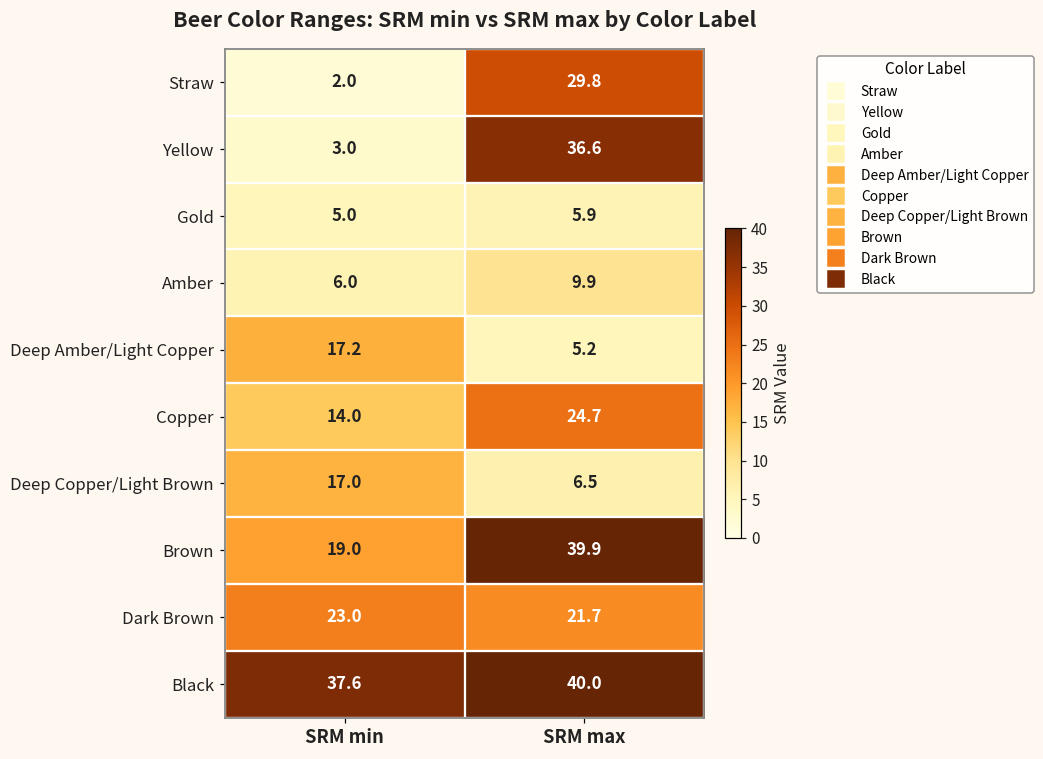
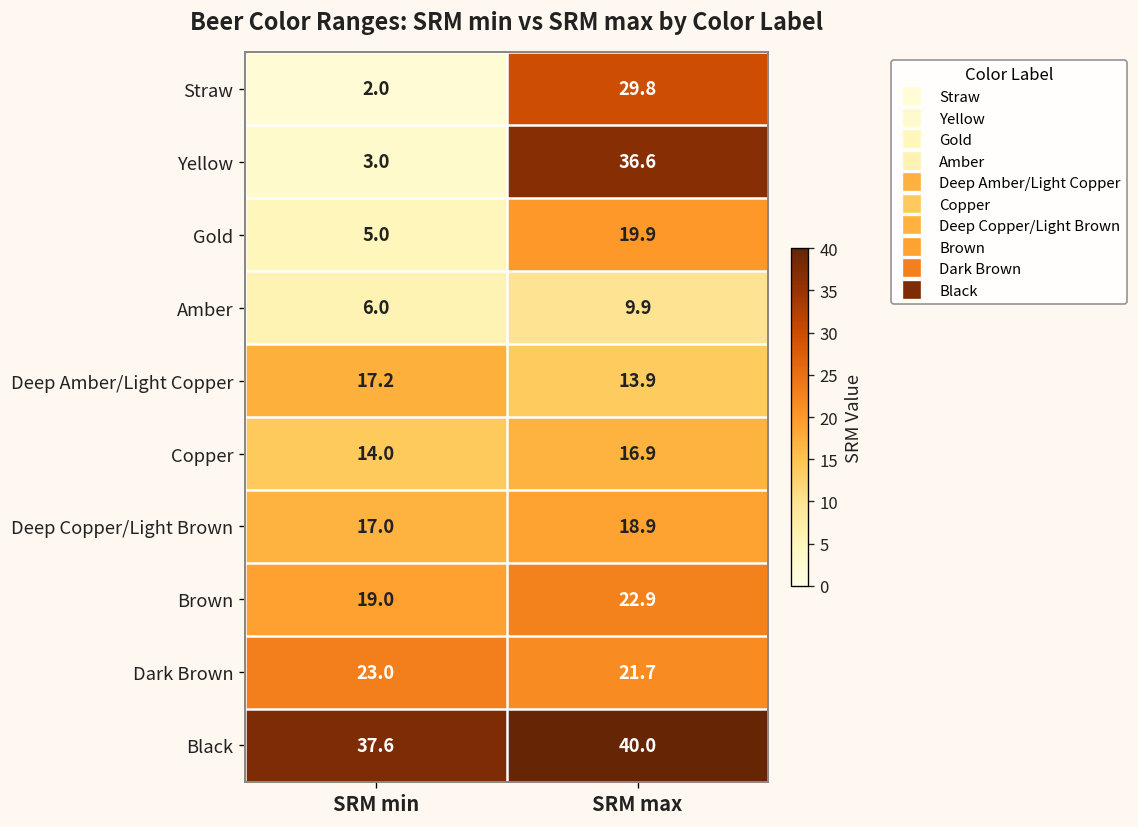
  {
    "Straw": {
      "SRM min": 2.0,
      "SRM max": 29.8
    },
    "Yellow": {
      "SRM min": 3.0,
      "SRM max": 36.6
    },
    "Gold": {
      "SRM min": 5.0,
-     "SRM max": 5.9
+     "SRM max": 19.9
    },
    "Amber": {
      "SRM min": 6.0,
      "SRM max": 9.9
    },
    "Deep Amber/Light Copper": {
      "SRM min": 17.2,
-     "SRM max": 5.2
+     "SRM max": 13.9
    },
    "Copper": {
      "SRM min": 14.0,
-     "SRM max": 24.7
+     "SRM max": 16.9
    },
    "Deep Copper/Light Brown": {
      "SRM min": 17.0,
-     "SRM max": 6.5
+     "SRM max": 18.9
    },
    "Brown": {
      "SRM min": 19.0,
-     "SRM max": 39.9
+     "SRM max": 22.9
    },
    "Dark Brown": {
      "SRM min": 23.0,
      "SRM max": 21.7
    },
    "Black": {
      "SRM min": 37.6,
      "SRM max": 40.0
    }
  }
